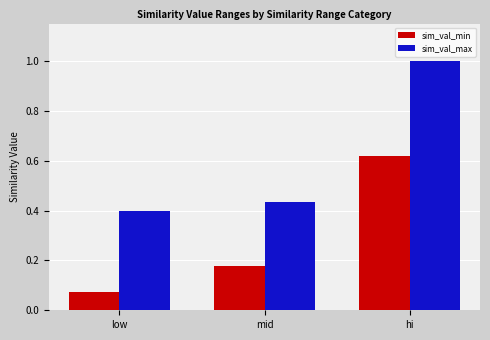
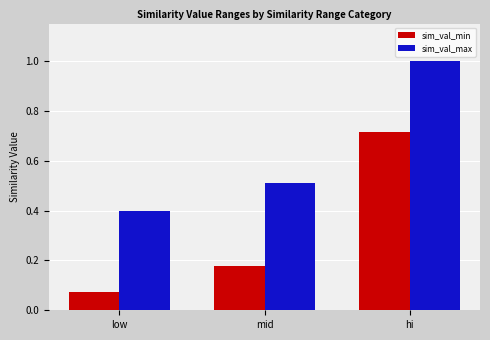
  {
    "sim_val_min": {
      "low": 0.07,
      "mid": 0.18,
-     "hi": 0.62
+     "hi": 0.71
    },
    "sim_val_max": {
      "low": 0.40,
-     "mid": 0.44,
+     "mid": 0.51,
      "hi": 1.00
    }
  }
